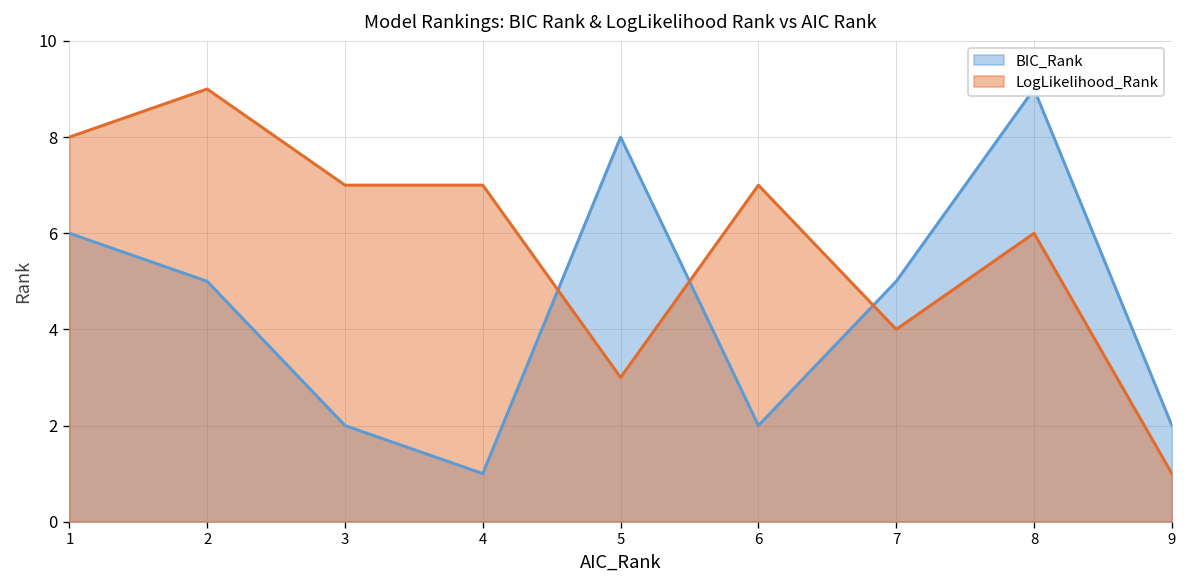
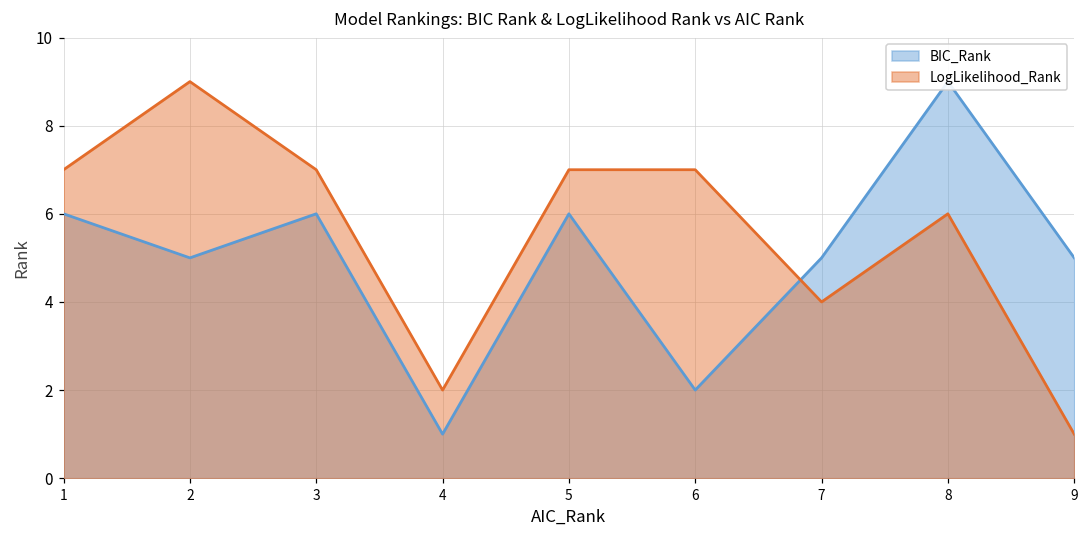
  {
    "BIC_Rank": {
      "1": 6,
      "2": 5,
-     "3": 2,
+     "3": 6,
      "4": 1,
-     "5": 8,
+     "5": 6,
      "6": 2,
      "7": 5,
-     "9": 2
+     "9": 5
    },
    "LogLikelihood_Rank": {
-     "1": 8,
+     "1": 7,
      "2": 9,
      "3": 7,
-     "4": 7,
-     "5": 3,
+     "4": 2,
+     "5": 7,
      "6": 7,
      "7": 4,
      "8": 6,
      "9": 1
    }
  }
